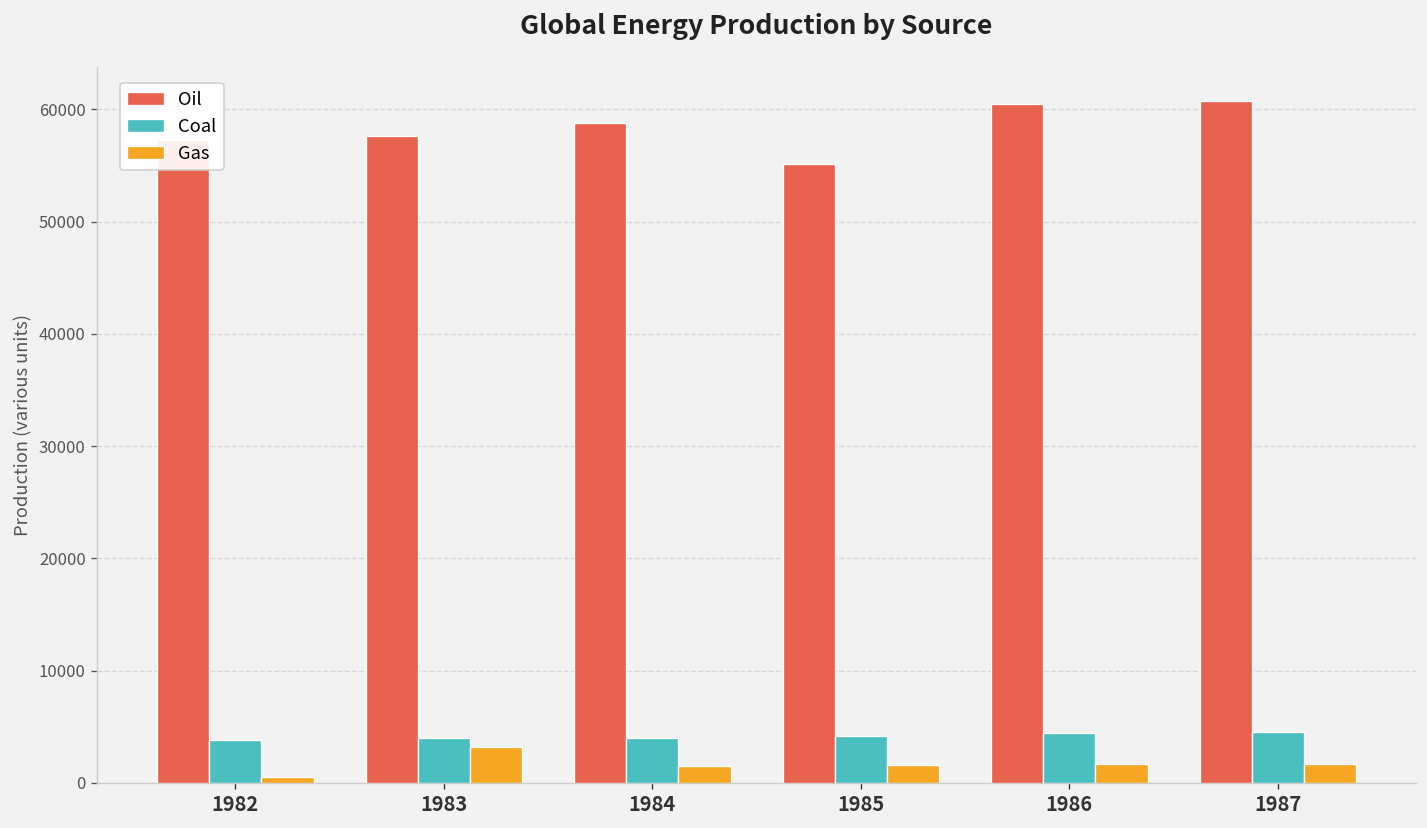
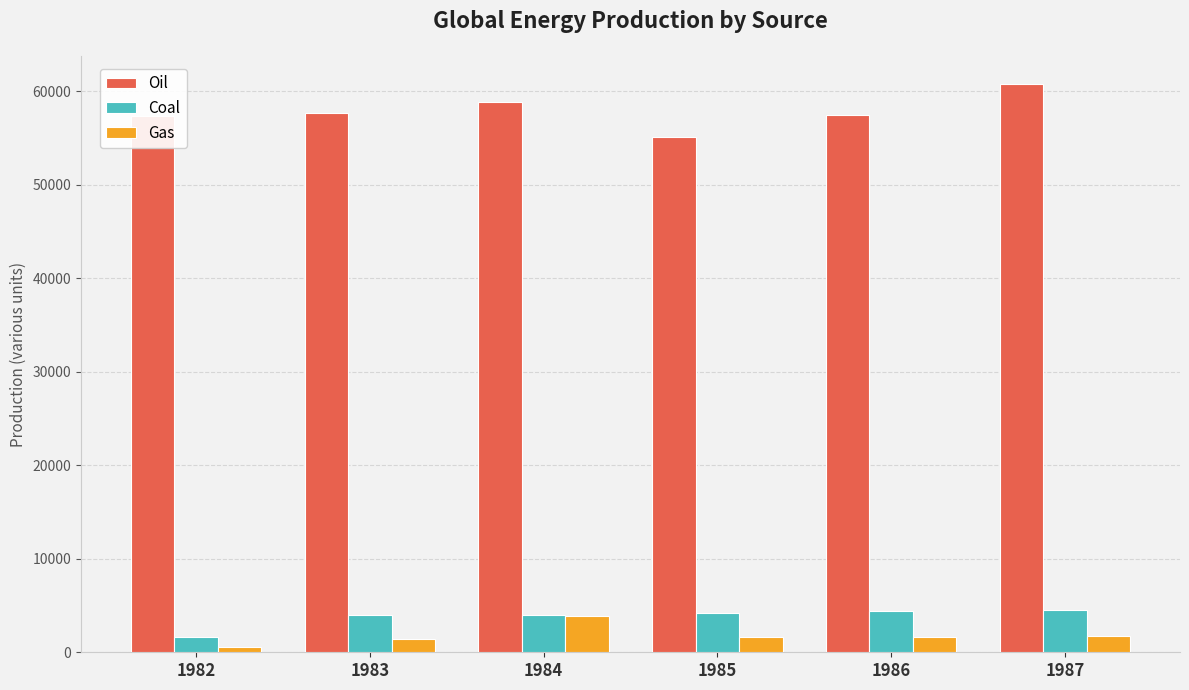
  {
    "Oil": {
      "1983": 58000,
      "1984": 59000,
      "1985": 55000,
-     "1986": 60000,
+     "1986": 57000,
      "1987": 61000
    },
    "Coal": {
-     "1982": 4000,
+     "1982": 2000,
      "1983": 4000,
      "1984": 4000,
      "1985": 4000,
      "1986": 4000,
      "1987": 5000
    },
    "Gas": {
      "1982": 1000,
-     "1983": 3000,
-     "1984": 1000,
+     "1983": 1000,
+     "1984": 4000,
      "1985": 2000,
      "1986": 2000,
      "1987": 2000
    }
  }
